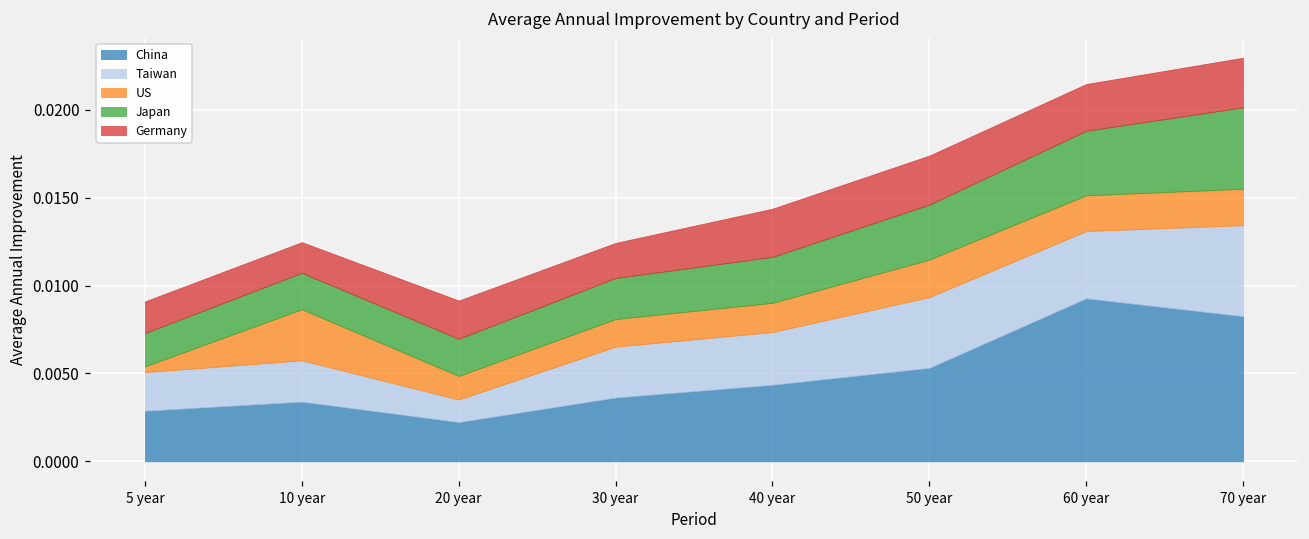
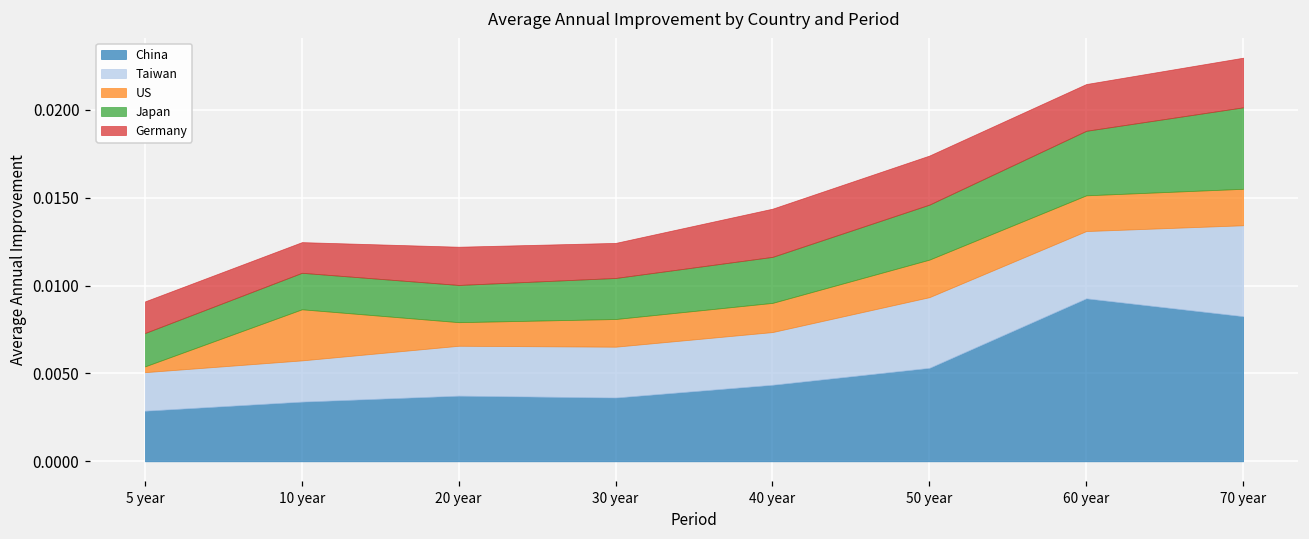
  {
    "China": {
      "5 year": 0.0029,
      "10 year": 0.0034,
-     "20 year": 0.0022,
+     "20 year": 0.0037,
      "30 year": 0.0036,
      "40 year": 0.0044,
      "50 year": 0.0053,
      "60 year": 0.0093,
      "70 year": 0.0083
    },
    "Taiwan": {
      "5 year": 0.0022,
      "10 year": 0.0023,
-     "20 year": 0.0013,
+     "20 year": 0.0028,
      "30 year": 0.0029,
      "40 year": 0.0030,
      "50 year": 0.0040,
      "60 year": 0.0038,
      "70 year": 0.0052
    },
    "US": {
      "5 year": 0.0003,
      "10 year": 0.0029,
      "20 year": 0.0013,
      "30 year": 0.0016,
      "40 year": 0.0017,
      "50 year": 0.0021,
      "60 year": 0.0020,
      "70 year": 0.0021
    },
    "Japan": {
      "5 year": 0.0019,
      "10 year": 0.0021,
      "20 year": 0.0021,
      "30 year": 0.0023,
      "40 year": 0.0026,
      "50 year": 0.0031,
      "60 year": 0.0037,
      "70 year": 0.0046
    },
    "Germany": {
      "5 year": 0.0018,
      "10 year": 0.0017,
      "20 year": 0.0022,
      "30 year": 0.0020,
      "40 year": 0.0027,
      "50 year": 0.0028,
      "60 year": 0.0027,
      "70 year": 0.0028
    }
  }
